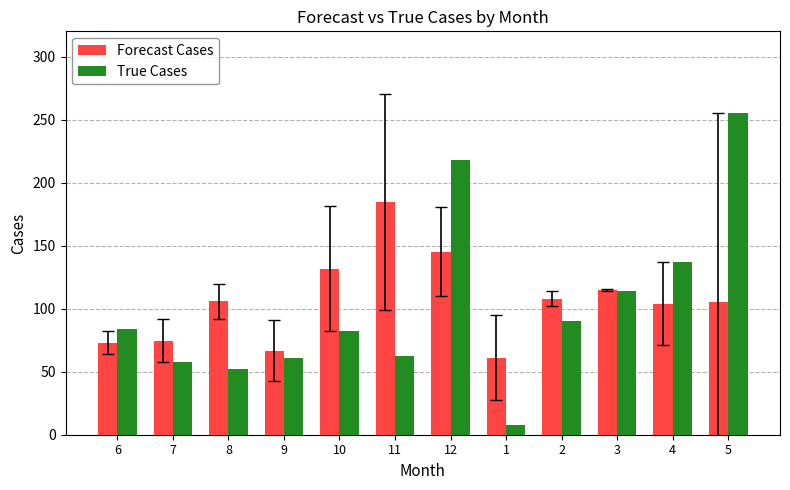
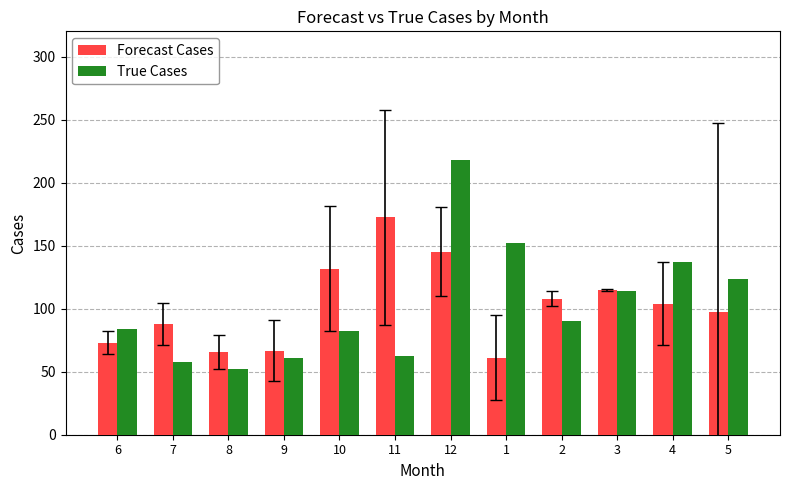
  {
    "Forecast Cases": {
      "6": 73,
-     "7": 75,
-     "8": 106,
+     "7": 88,
+     "8": 66,
      "9": 67,
      "10": 132,
-     "11": 185,
+     "11": 172,
      "12": 145,
      "1": 61,
      "2": 108,
      "3": 115,
      "4": 104,
-     "5": 105
+     "5": 98
    },
    "True Cases": {
      "6": 84,
      "7": 58,
      "8": 52,
      "9": 61,
      "10": 82,
      "11": 62,
      "12": 218,
-     "1": 8,
+     "1": 152,
      "2": 90,
      "3": 114,
      "4": 137,
-     "5": 255
+     "5": 124
    }
  }
